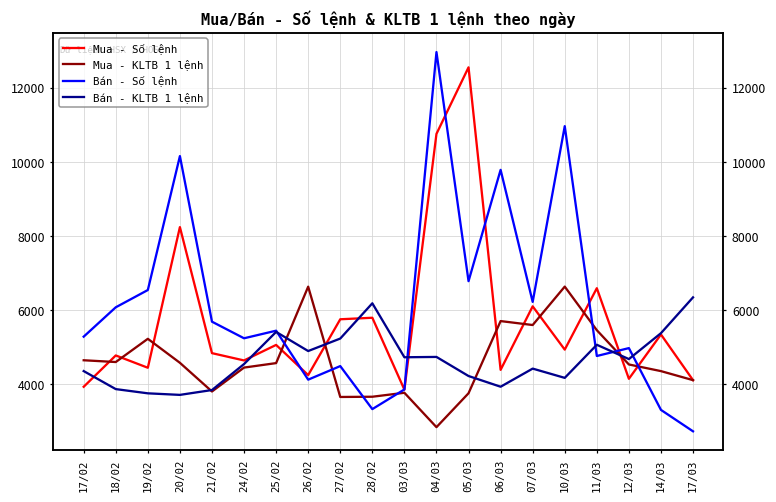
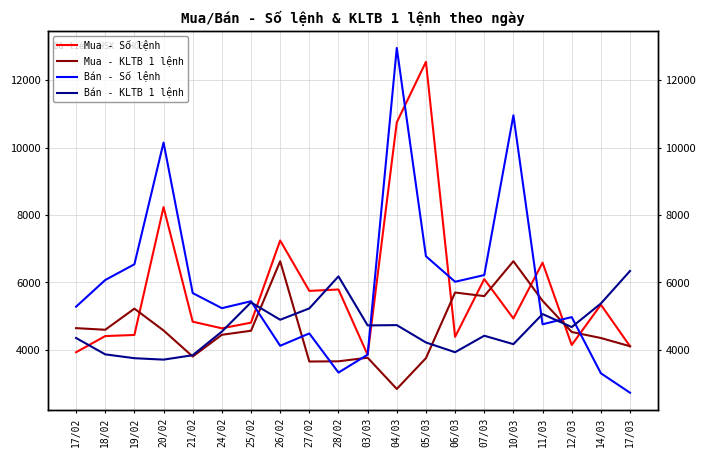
  {
    "Mua - Số lệnh": {
      "17/02": 3900,
-     "18/02": 4800,
+     "18/02": 4400,
      "19/02": 4400,
      "20/02": 8200,
      "21/02": 4800,
      "24/02": 4600,
-     "25/02": 5100,
-     "26/02": 4200,
+     "25/02": 4800,
+     "26/02": 7200,
      "27/02": 5700,
      "28/02": 5800,
      "04/03": 10800,
      "05/03": 12500,
      "06/03": 4400,
      "07/03": 6100,
      "10/03": 4900,
      "11/03": 6600,
      "12/03": 4100
    },
    "Mua - KLTB 1 lệnh": {
      "17/02": 4600,
      "18/02": 4600,
      "19/02": 5200,
      "20/02": 4600,
      "24/02": 4400,
      "25/02": 4600,
      "26/02": 6600,
      "27/02": 3700,
      "28/02": 3700,
      "03/03": 3800,
      "04/03": 2800,
      "05/03": 3800,
      "06/03": 5700,
      "07/03": 5600,
      "10/03": 6600,
      "11/03": 5500,
      "12/03": 4500,
      "14/03": 4300
    },
    "Bán - Số lệnh": {
      "17/02": 5300,
      "18/02": 6100,
      "19/02": 6500,
      "20/02": 10200,
      "21/02": 5700,
      "24/02": 5200,
      "26/02": 4100,
      "27/02": 4500,
      "28/02": 3300,
      "04/03": 13000,
      "05/03": 6800,
-     "06/03": 9800,
+     "06/03": 6000,
      "07/03": 6200,
      "10/03": 11000,
      "11/03": 4800,
      "12/03": 5000,
      "14/03": 3300,
      "17/03": 2700
    },
    "Bán - KLTB 1 lệnh": {
      "17/02": 4400,
      "18/02": 3900,
      "19/02": 3800,
      "20/02": 3700,
      "24/02": 4500,
      "26/02": 4900,
      "27/02": 5200,
      "28/02": 6200,
      "03/03": 4700,
      "04/03": 4700,
      "05/03": 4200,
      "06/03": 3900,
      "07/03": 4400,
      "10/03": 4200,
      "11/03": 5100,
      "12/03": 4700,
      "17/03": 6300
    }
  }
